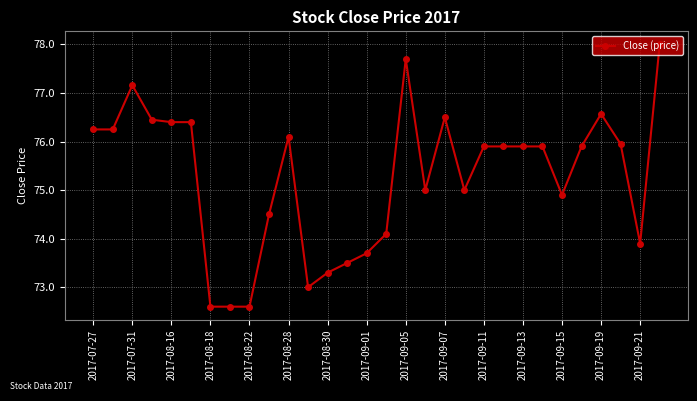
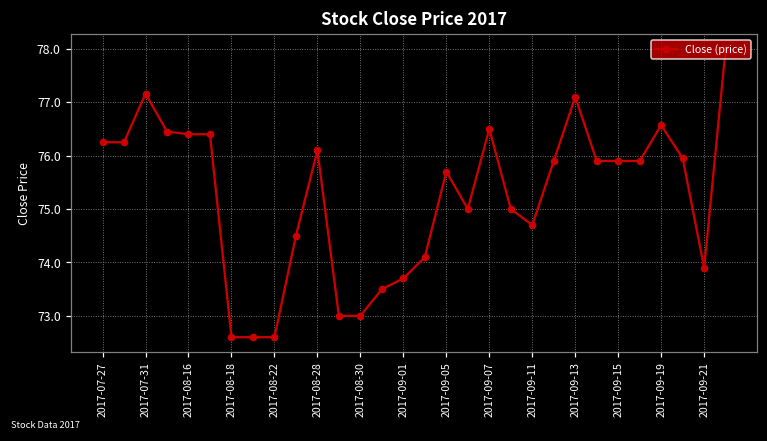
  {
    "2017-07-27": 76.3,
    "2017-07-31": 77.2,
    "2017-08-16": 76.4,
    "2017-08-18": 72.6,
    "2017-08-22": 72.6,
    "2017-08-28": 76.1,
-   "2017-08-30": 73.3,
+   "2017-08-30": 73.0,
    "2017-09-01": 73.7,
-   "2017-09-05": 77.7,
+   "2017-09-05": 75.7,
    "2017-09-07": 76.5,
-   "2017-09-11": 75.9,
-   "2017-09-13": 75.9,
-   "2017-09-15": 74.9,
+   "2017-09-11": 74.7,
+   "2017-09-13": 77.1,
+   "2017-09-15": 75.9,
    "2017-09-19": 76.6,
    "2017-09-21": 73.9
  }
